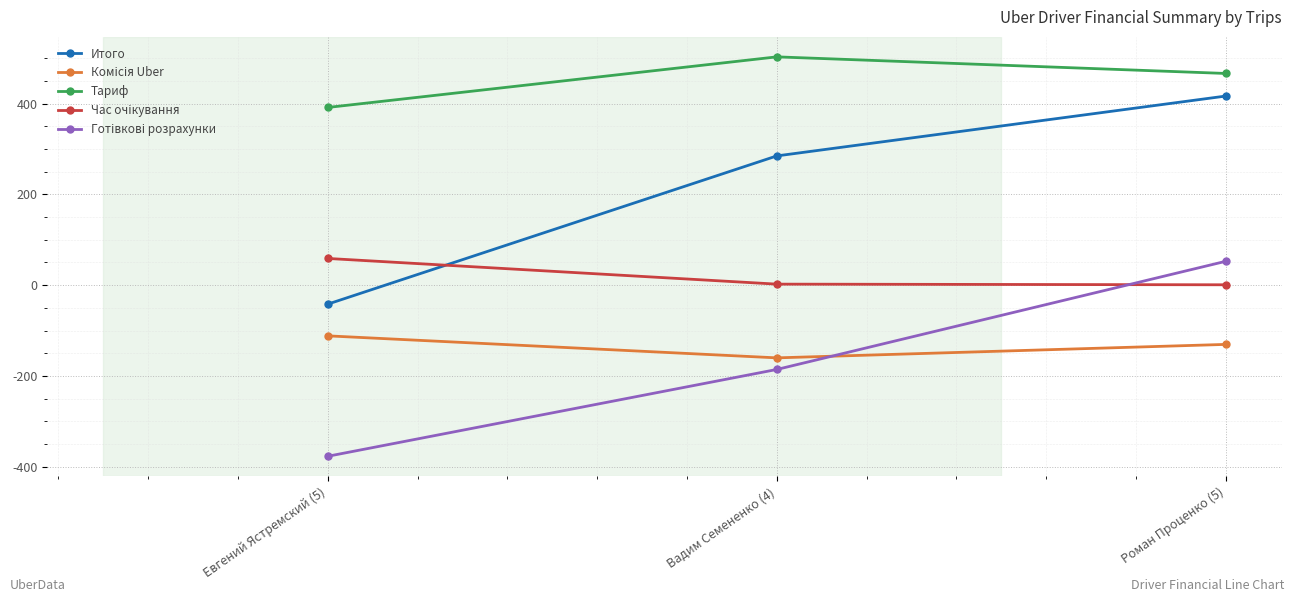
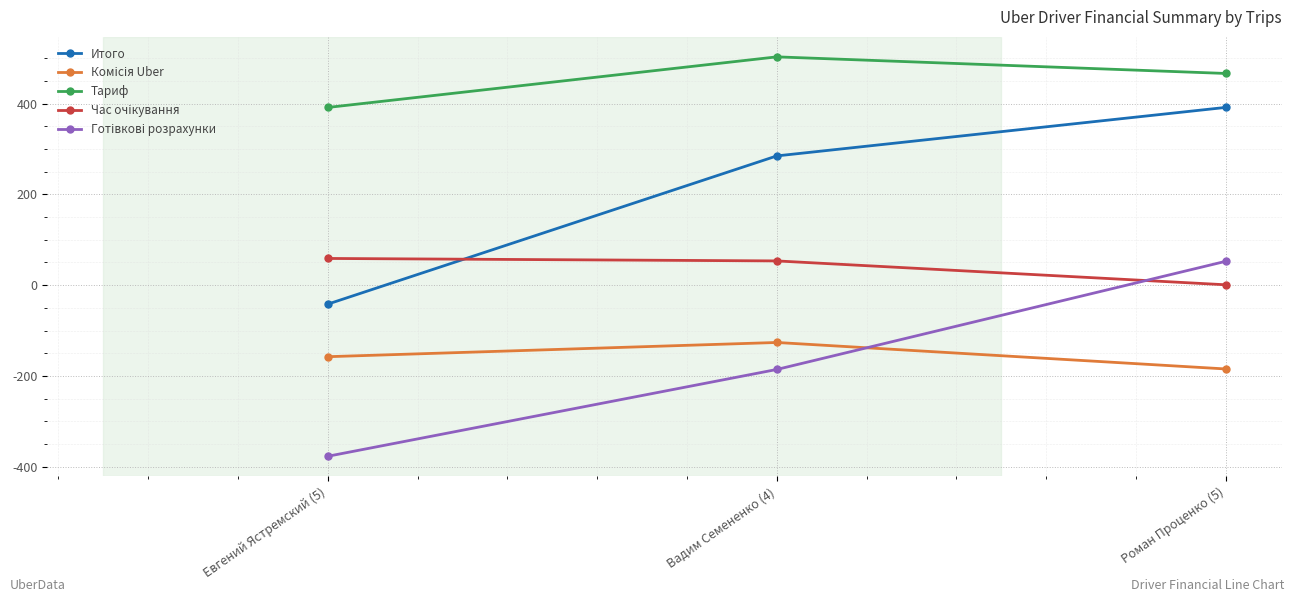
  {
    "Итого": {
      "Евгений Ястремский (5)": -40,
      "Вадим Семененко (4)": 280,
-     "Роман Проценко (5)": 420
+     "Роман Проценко (5)": 390
    },
    "Комісія Uber": {
-     "Евгений Ястремский (5)": -110,
-     "Вадим Семененко (4)": -160,
-     "Роман Проценко (5)": -130
+     "Евгений Ястремский (5)": -160,
+     "Вадим Семененко (4)": -130,
+     "Роман Проценко (5)": -180
    },
    "Тариф": {
      "Евгений Ястремский (5)": 390,
      "Вадим Семененко (4)": 500,
      "Роман Проценко (5)": 470
    },
    "Час очікування": {
      "Евгений Ястремский (5)": 60,
-     "Вадим Семененко (4)": 0,
+     "Вадим Семененко (4)": 50,
      "Роман Проценко (5)": 0
    },
    "Готівкові розрахунки": {
      "Евгений Ястремский (5)": -380,
      "Вадим Семененко (4)": -190,
      "Роман Проценко (5)": 50
    }
  }
